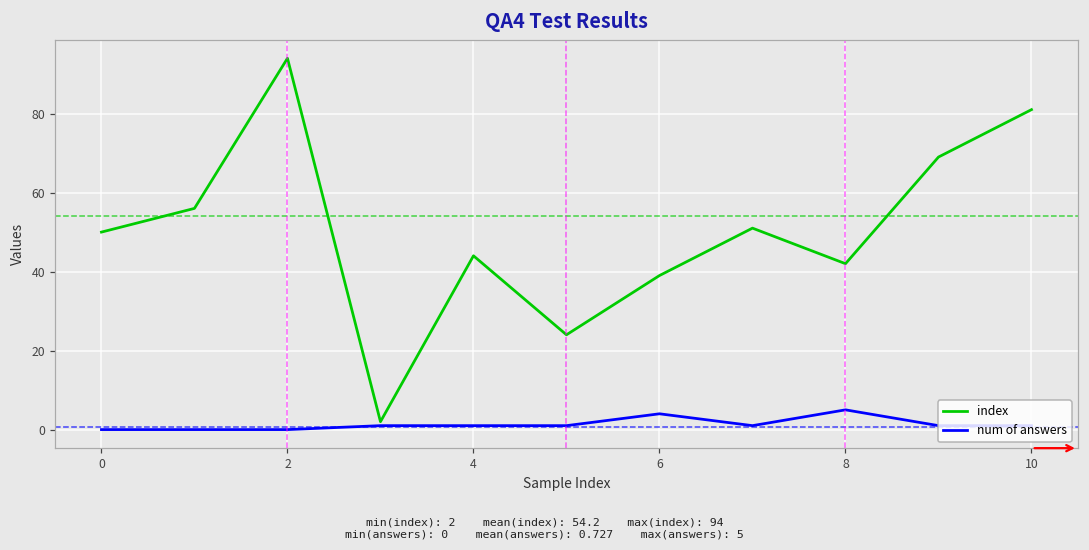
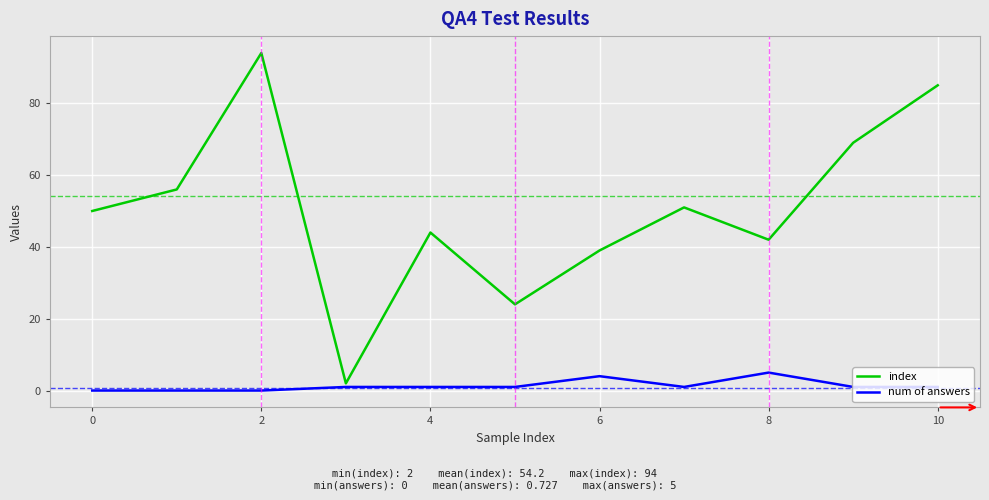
  {
    "index": {
      "0": 50,
      "2": 94,
      "4": 44,
      "6": 39,
      "8": 42,
-     "10": 81
+     "10": 85
    },
    "num of answers": {
      "0": 0,
      "2": 0,
      "4": 1,
      "6": 4,
      "8": 5
    }
  }
